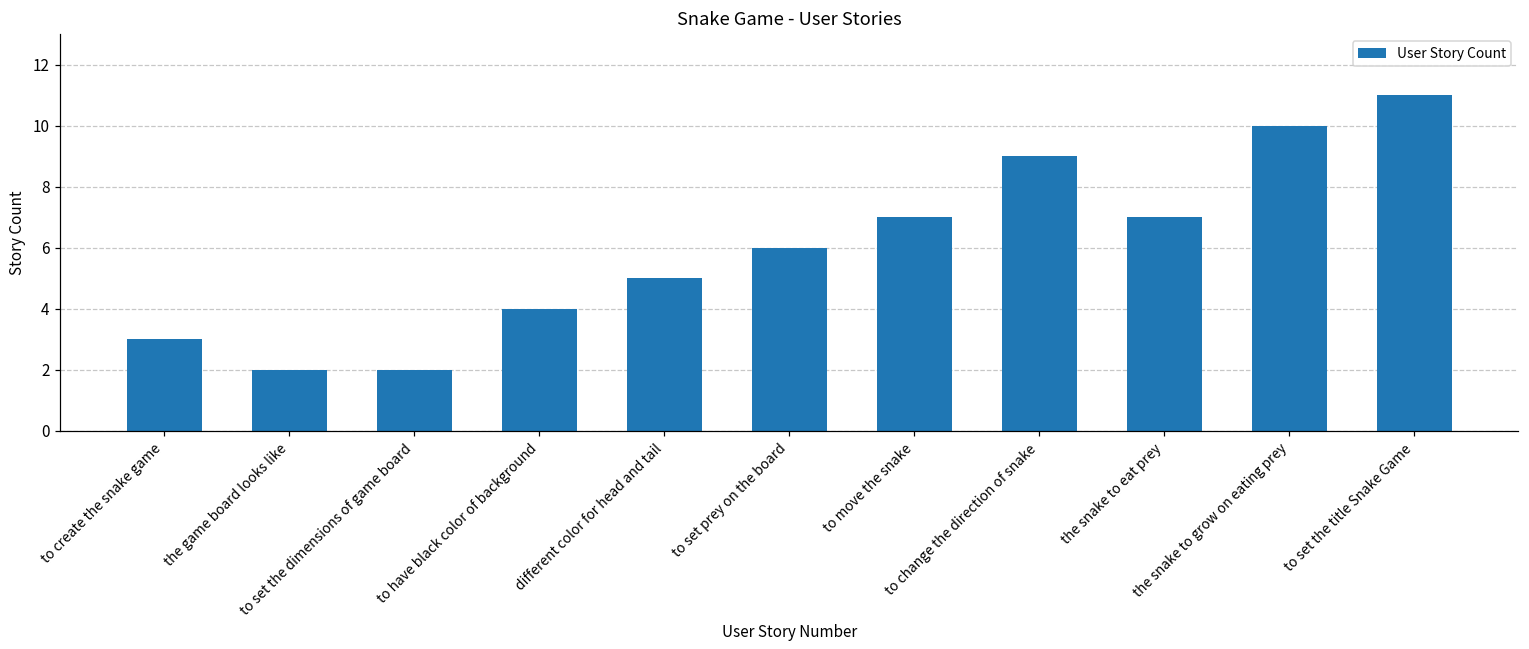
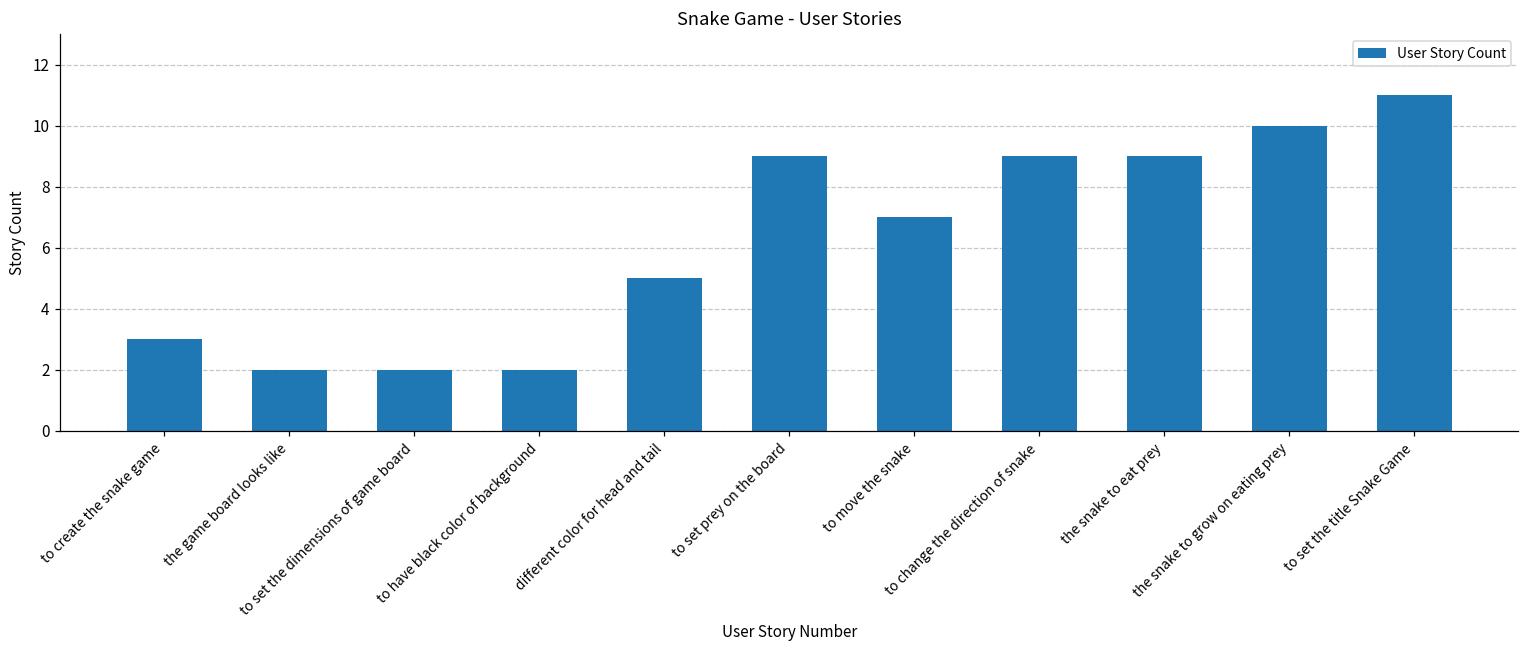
  {
    "to create the snake game": 3,
    "the game board looks like": 2,
    "to set the dimensions of game board": 2,
-   "to have black color of background": 4,
+   "to have black color of background": 2,
    "different color for head and tail": 5,
-   "to set prey on the board": 6,
+   "to set prey on the board": 9,
    "to move the snake": 7,
    "to change the direction of snake": 9,
-   "the snake to eat prey": 7,
+   "the snake to eat prey": 9,
    "the snake to grow on eating prey": 10,
    "to set the title Snake Game": 11
  }
